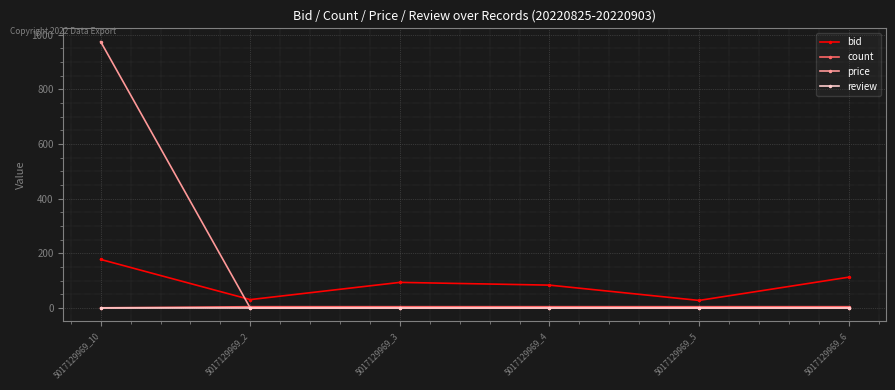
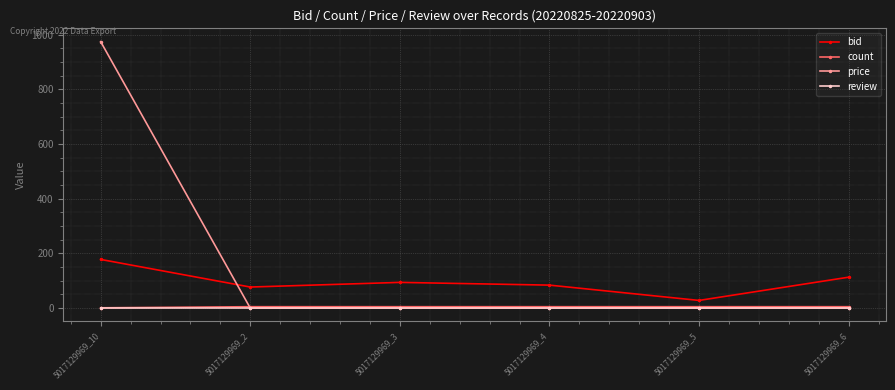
  {
    "bid": {
      "5017129969_10": 180,
-     "5017129969_2": 30,
+     "5017129969_2": 80,
      "5017129969_3": 90,
      "5017129969_4": 80,
      "5017129969_5": 30,
      "5017129969_6": 110
    },
    "price": {
      "5017129969_10": 980
    }
  }
